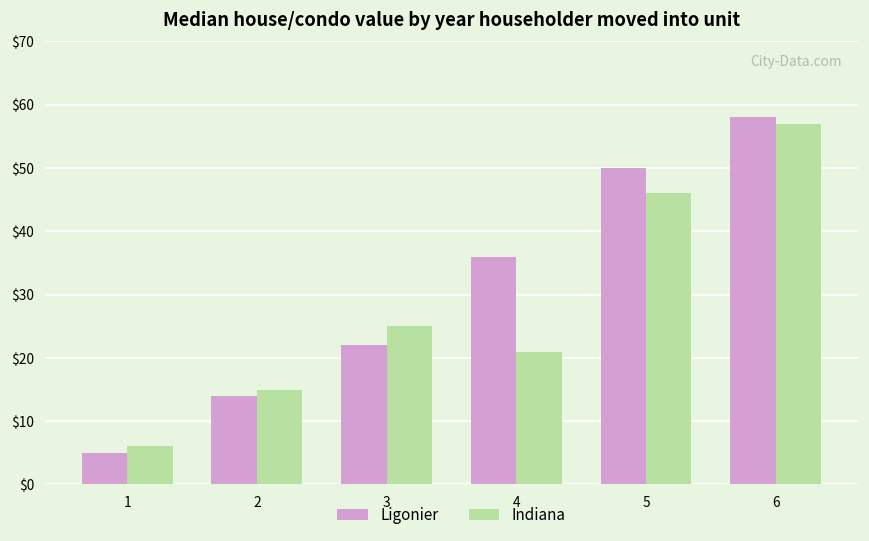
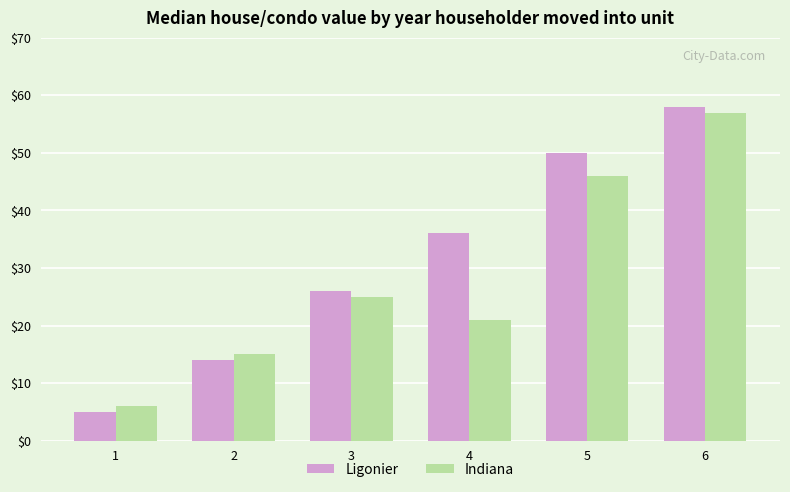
  {
    "Ligonier": {
      "1": "$5",
      "2": "$14",
-     "3": "$22",
+     "3": "$26",
      "4": "$36",
      "5": "$50",
      "6": "$58"
    },
    "Indiana": {
      "1": "$6",
      "2": "$15",
      "3": "$25",
      "4": "$21",
      "5": "$46",
      "6": "$57"
    }
  }
